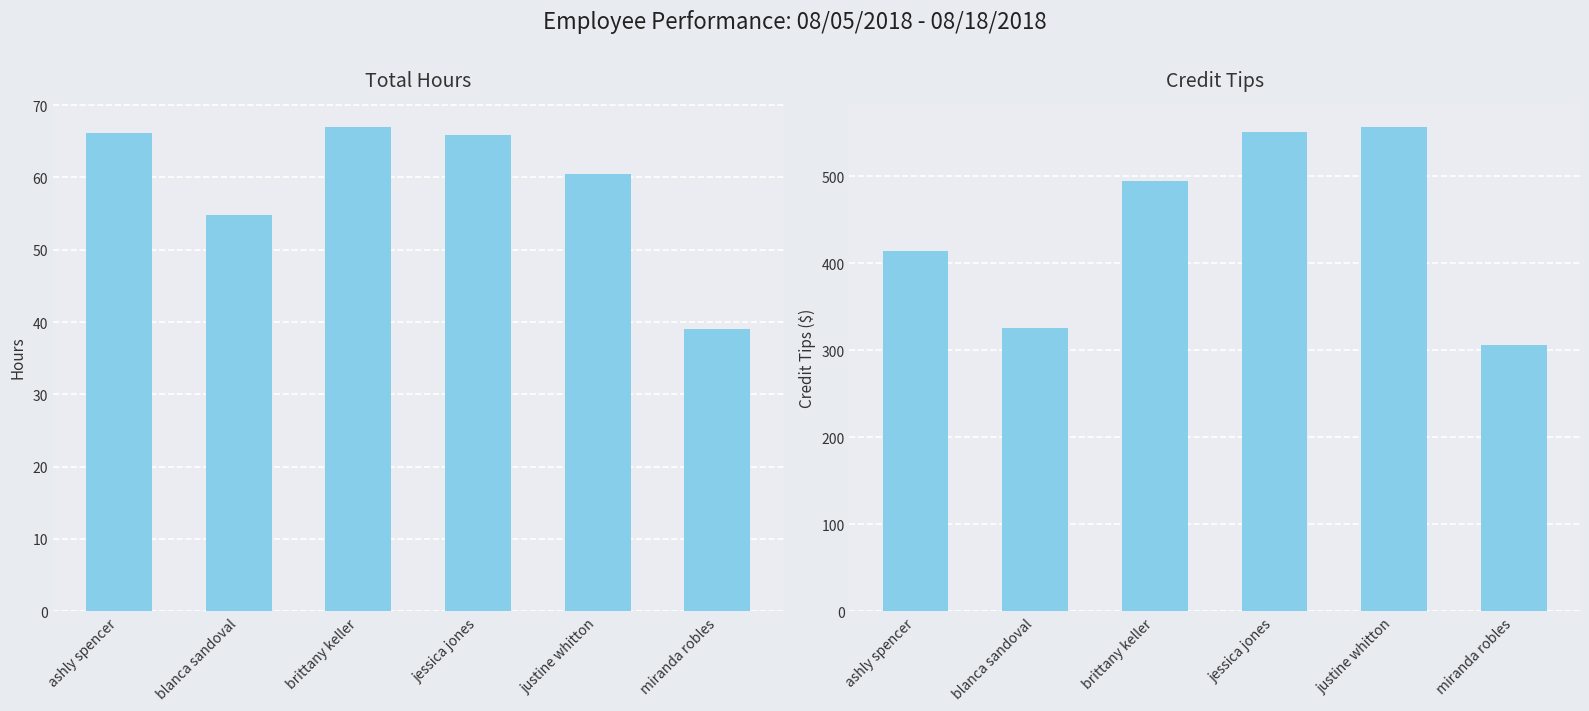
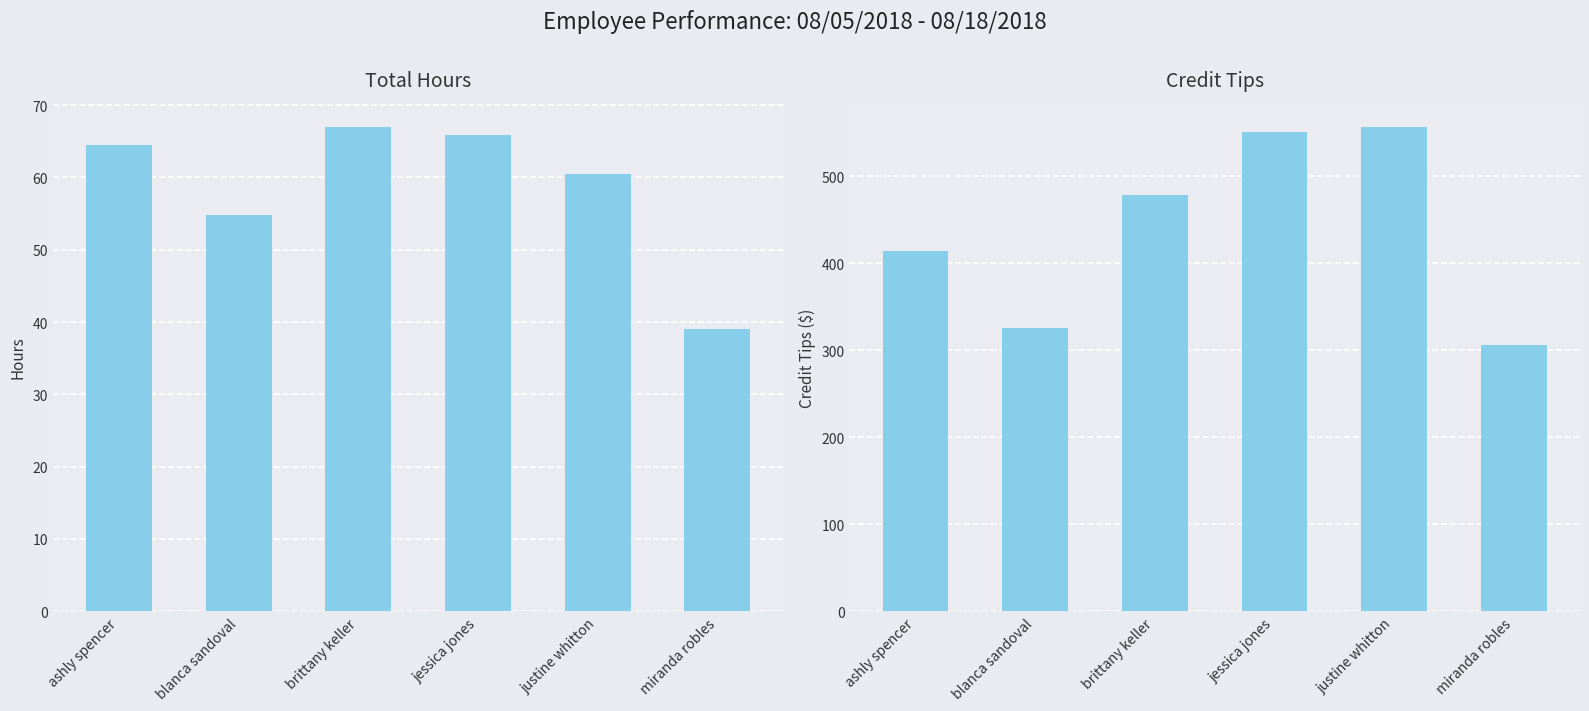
  {
    "Total Hours": {
-     "ashly spencer": 66,
+     "ashly spencer": 65,
      "blanca sandoval": 55,
      "brittany keller": 67,
      "jessica jones": 66,
      "justine whitton": 61,
      "miranda robles": 39
    },
    "Credit Tips": {
      "ashly spencer": 410,
      "blanca sandoval": 330,
-     "brittany keller": 490,
+     "brittany keller": 480,
      "jessica jones": 550,
      "justine whitton": 560,
      "miranda robles": 310
    }
  }
